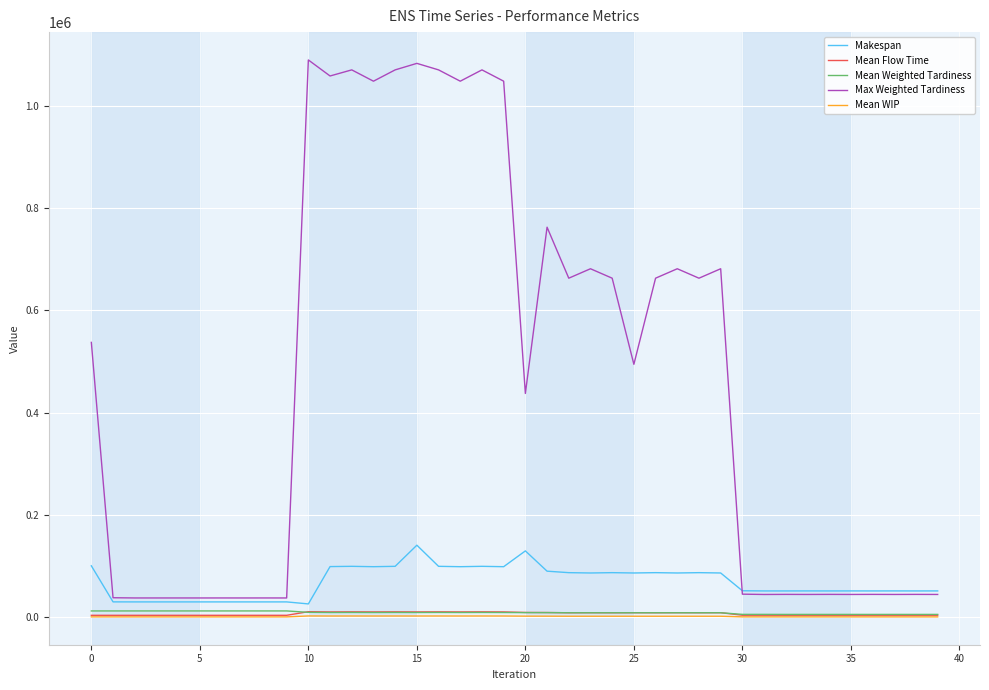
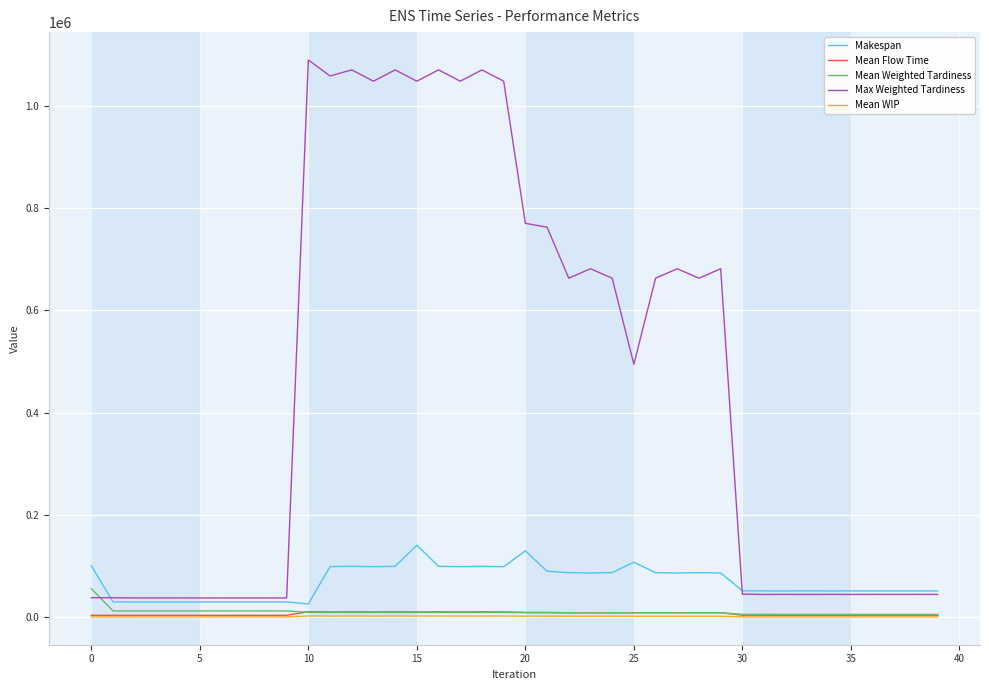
  {
    "Makespan": {
      "0": 100000,
      "5": 30000,
      "10": 30000,
      "15": 140000,
      "20": 130000,
-     "25": 90000,
+     "25": 110000,
      "30": 50000,
      "35": 50000
    },
    "Mean Weighted Tardiness": {
-     "0": 10000,
+     "0": 60000,
      "5": 10000
    },
    "Max Weighted Tardiness": {
-     "0": 540000,
+     "0": 40000,
      "5": 40000,
      "10": 1090000,
-     "15": 1080000,
-     "20": 440000,
+     "15": 1050000,
+     "20": 770000,
      "25": 490000,
      "30": 40000,
      "35": 40000
    },
    "Mean WIP": {
      "10": 0,
      "15": 0,
      "20": 0,
      "25": 0
    }
  }
